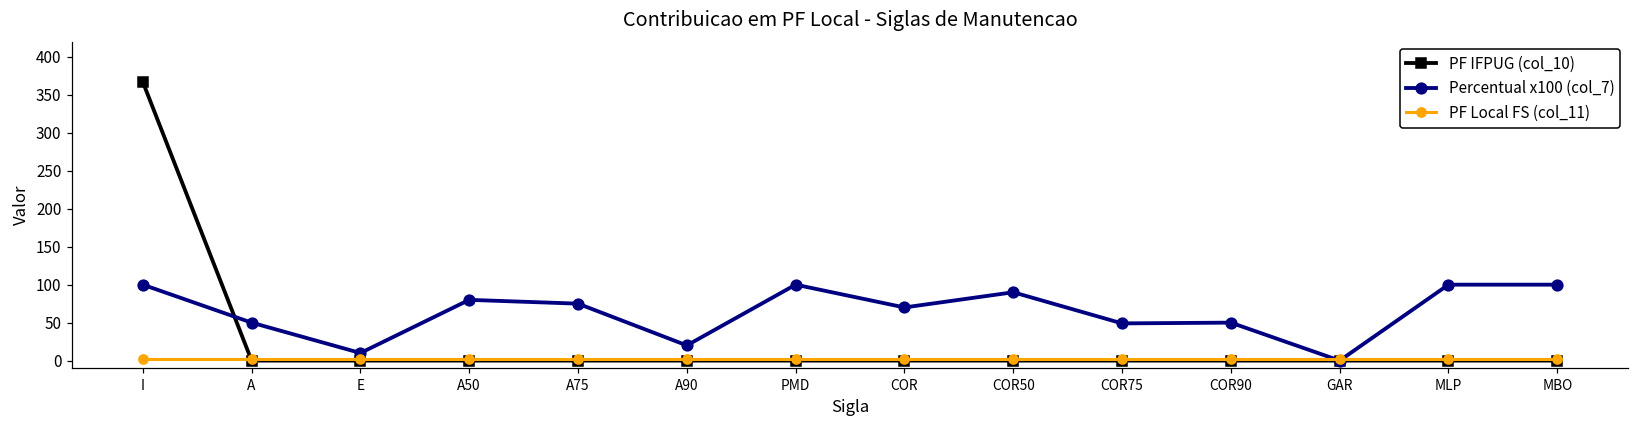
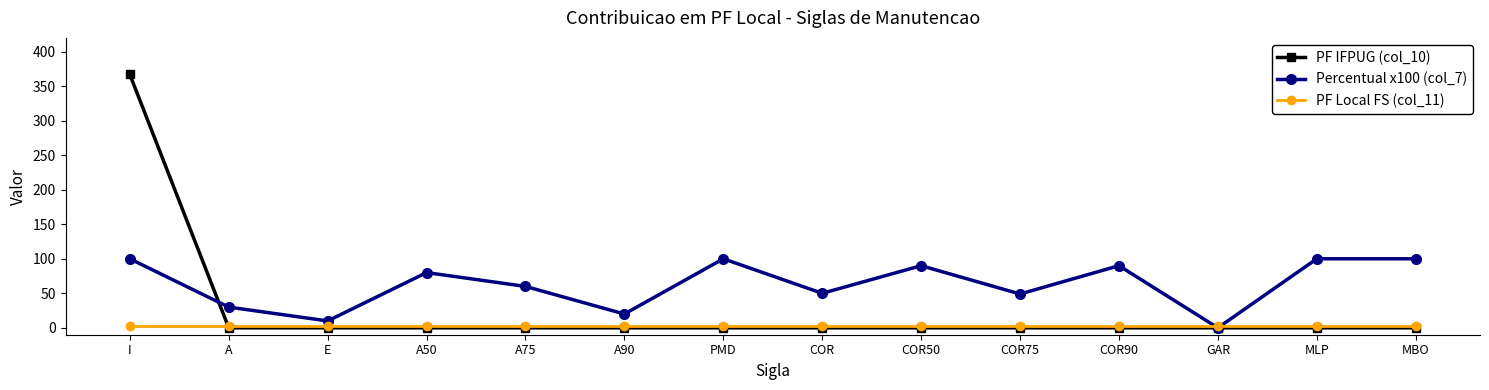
  {
    "PF IFPUG (col_10)": {
      "I": 370
    },
    "Percentual x100 (col_7)": {
      "I": 100,
-     "A": 50,
+     "A": 30,
      "E": 10,
      "A50": 80,
-     "A75": 80,
+     "A75": 60,
      "A90": 20,
      "PMD": 100,
-     "COR": 70,
+     "COR": 50,
      "COR50": 90,
      "COR75": 50,
-     "COR90": 50,
+     "COR90": 90,
      "MLP": 100,
      "MBO": 100
    },
    "PF Local FS (col_11)": {
      "I": 0
    }
  }
